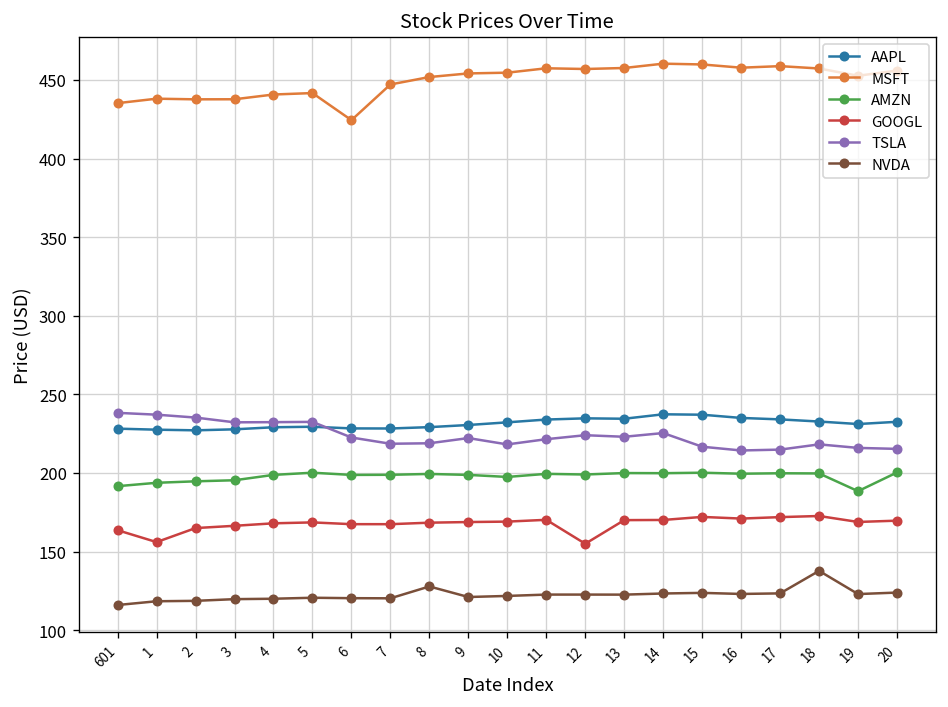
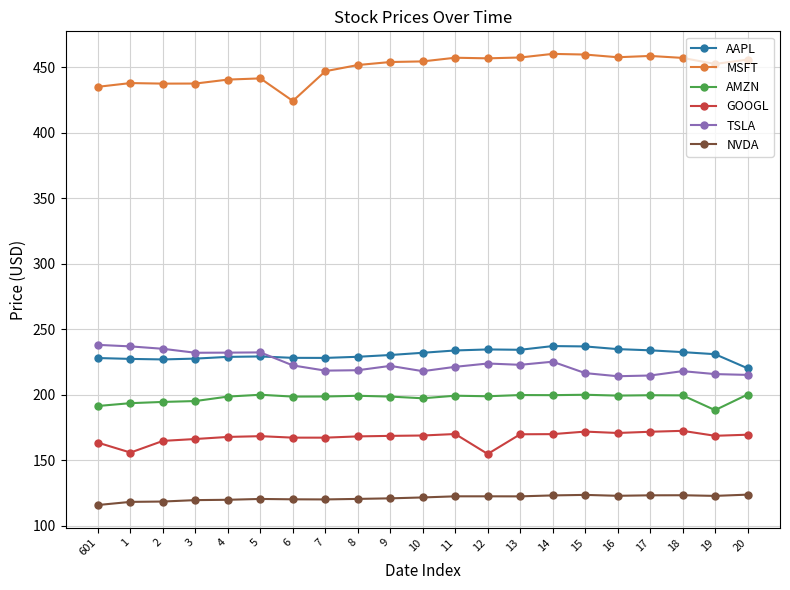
  {
    "AAPL": {
      "601": 228,
      "1": 228,
      "2": 227,
      "3": 228,
      "4": 229,
      "5": 229,
      "6": 228,
      "7": 228,
      "8": 229,
      "9": 231,
      "10": 232,
      "11": 234,
      "12": 235,
      "13": 235,
      "14": 237,
      "15": 237,
      "16": 235,
      "17": 234,
      "18": 233,
      "19": 231,
-     "20": 233
+     "20": 220
    },
    "MSFT": {
      "601": 435,
      "1": 438,
      "2": 438,
      "3": 438,
      "4": 441,
      "5": 442,
      "6": 424,
      "7": 447,
      "8": 452,
      "9": 454,
      "10": 455,
      "11": 457,
      "12": 457,
      "13": 458,
      "14": 460,
      "15": 460,
      "16": 458,
      "17": 459,
      "18": 457
    },
    "AMZN": {
      "601": 192,
      "1": 194,
      "2": 195,
      "3": 195,
      "4": 199,
      "5": 200,
      "6": 199,
      "7": 199,
      "8": 199,
      "9": 199,
      "10": 197,
      "11": 199,
      "12": 199,
      "13": 200,
      "14": 200,
      "15": 200,
      "16": 200,
      "17": 200,
      "18": 200,
      "19": 188,
      "20": 200
    },
    "GOOGL": {
      "601": 164,
      "1": 156,
      "2": 165,
      "3": 166,
      "4": 168,
      "5": 169,
      "6": 167,
      "7": 167,
      "8": 168,
      "9": 169,
      "10": 169,
      "11": 170,
      "12": 155,
      "13": 170,
      "14": 170,
      "15": 172,
      "16": 171,
      "17": 172,
      "18": 173,
      "19": 169,
      "20": 170
    },
    "TSLA": {
      "601": 238,
      "1": 237,
      "2": 235,
      "3": 232,
      "4": 232,
      "5": 233,
      "6": 223,
      "7": 219,
      "8": 219,
      "9": 222,
      "10": 218,
      "11": 221,
      "12": 224,
      "13": 223,
      "14": 225,
      "15": 217,
      "16": 214,
      "17": 215,
      "18": 218,
      "19": 216,
      "20": 215
    },
    "NVDA": {
      "601": 116,
      "1": 118,
      "2": 119,
      "3": 120,
      "4": 120,
      "5": 121,
      "6": 120,
      "7": 120,
-     "8": 128,
+     "8": 121,
      "9": 121,
      "10": 122,
      "11": 123,
      "12": 123,
      "13": 123,
      "14": 123,
      "15": 124,
      "16": 123,
      "17": 123,
-     "18": 138,
+     "18": 123,
      "19": 123,
      "20": 124
    }
  }
